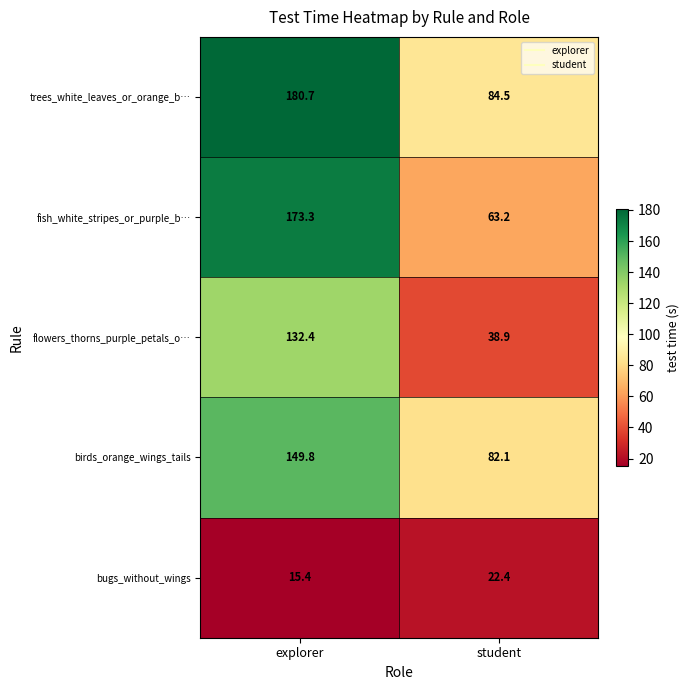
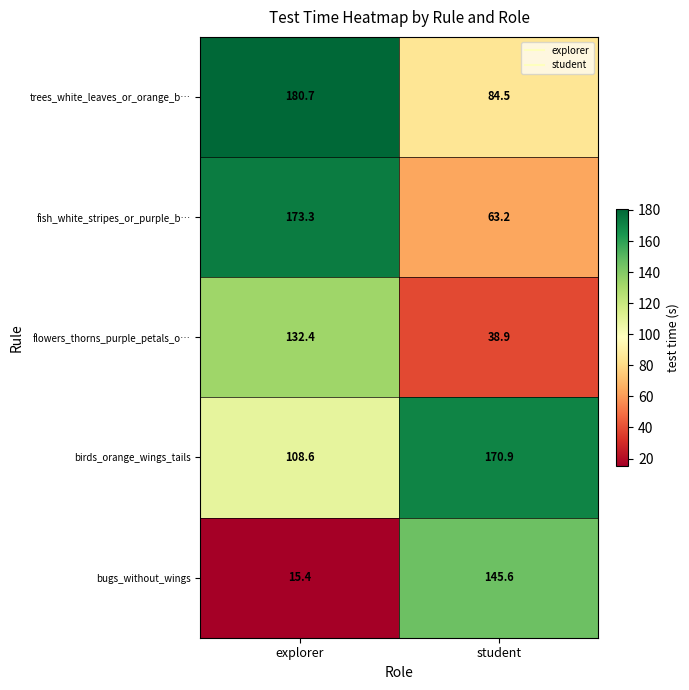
  {
    "trees_white_leaves_or_orange_b…": {
      "explorer": 180.7,
      "student": 84.5
    },
    "fish_white_stripes_or_purple_b…": {
      "explorer": 173.3,
      "student": 63.2
    },
    "flowers_thorns_purple_petals_o…": {
      "explorer": 132.4,
      "student": 38.9
    },
    "birds_orange_wings_tails": {
-     "explorer": 149.8,
-     "student": 82.1
+     "explorer": 108.6,
+     "student": 170.9
    },
    "bugs_without_wings": {
      "explorer": 15.4,
-     "student": 22.4
+     "student": 145.6
    }
  }
